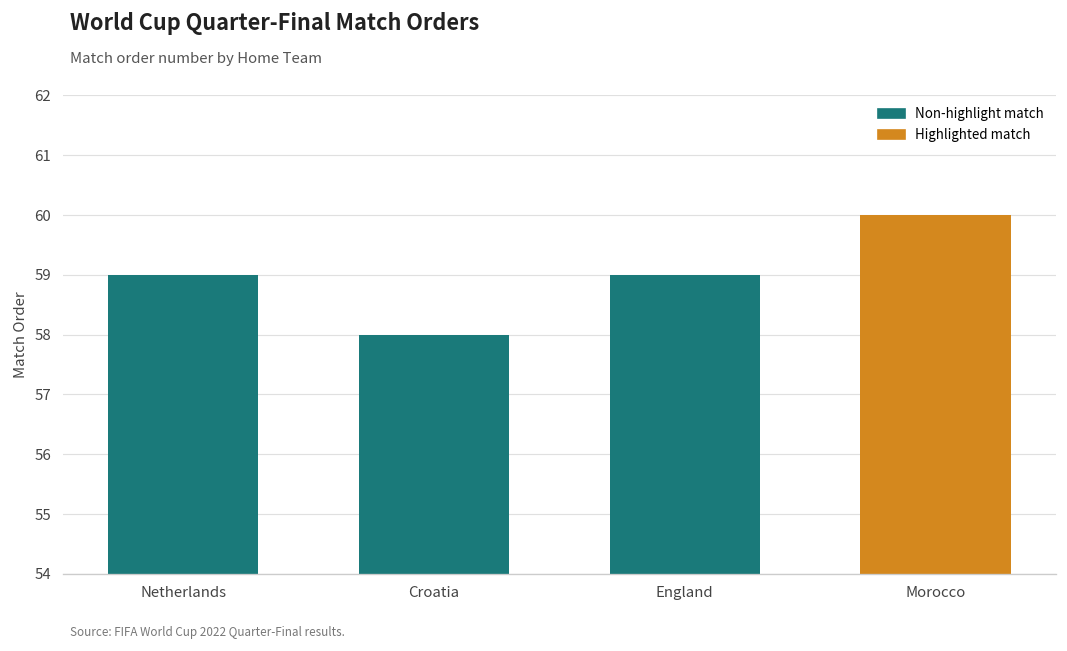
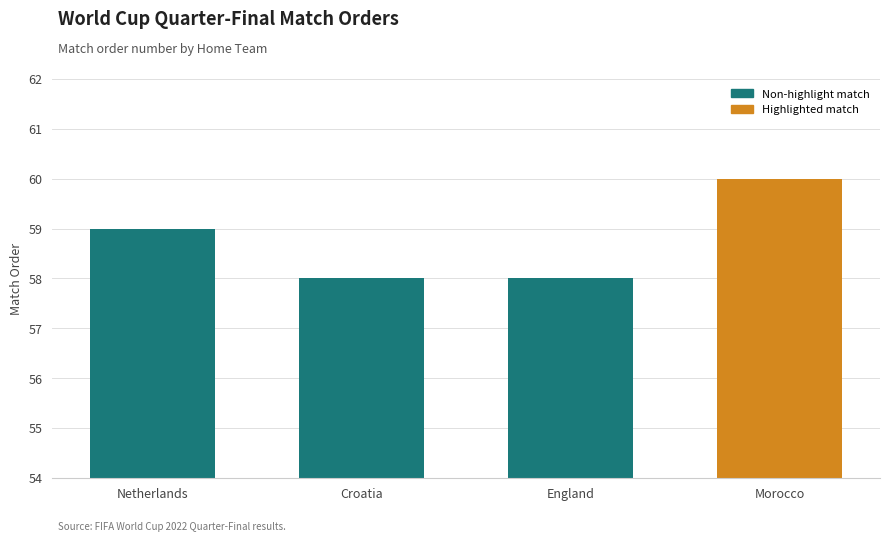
  {
    "Netherlands": 59,
    "Croatia": 58,
-   "England": 59,
+   "England": 58,
    "Morocco": 60
  }
